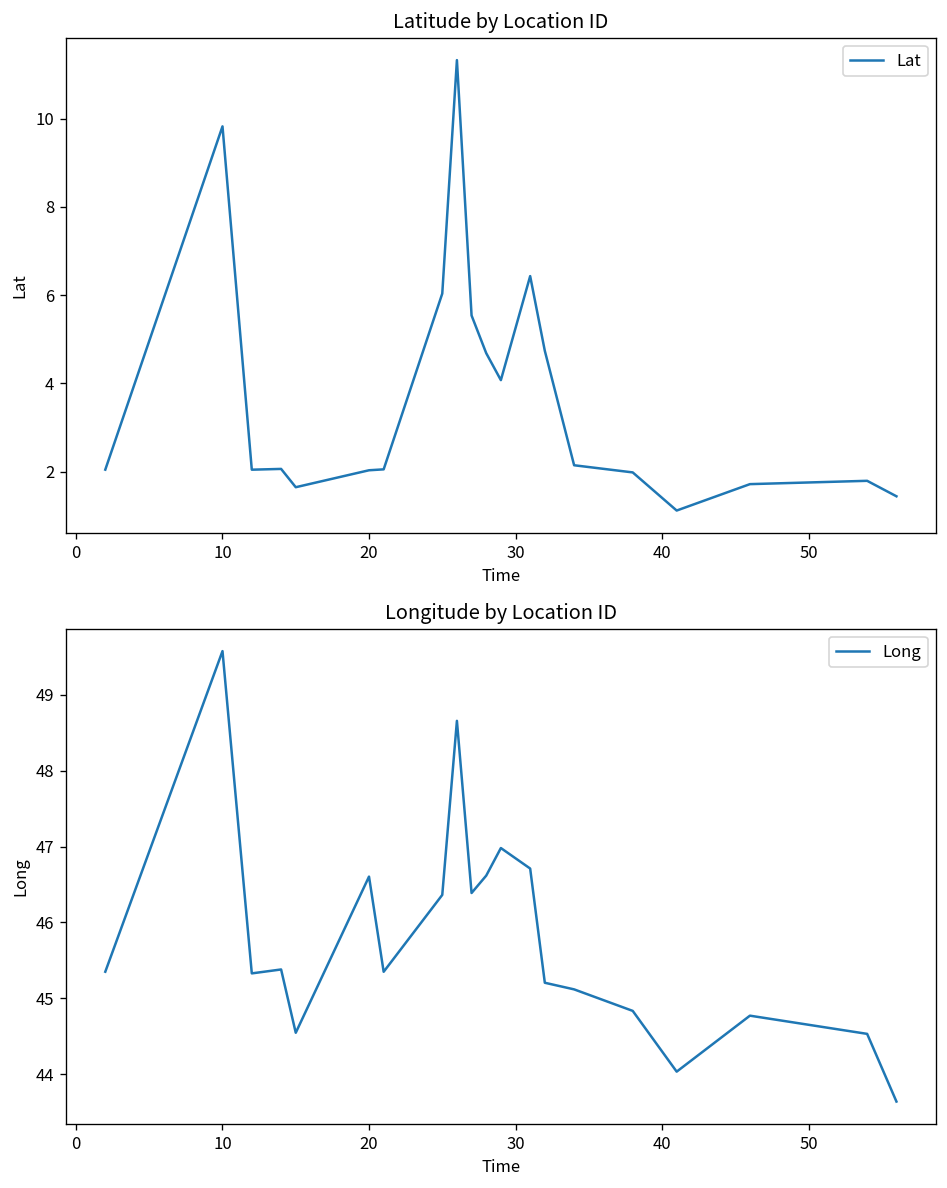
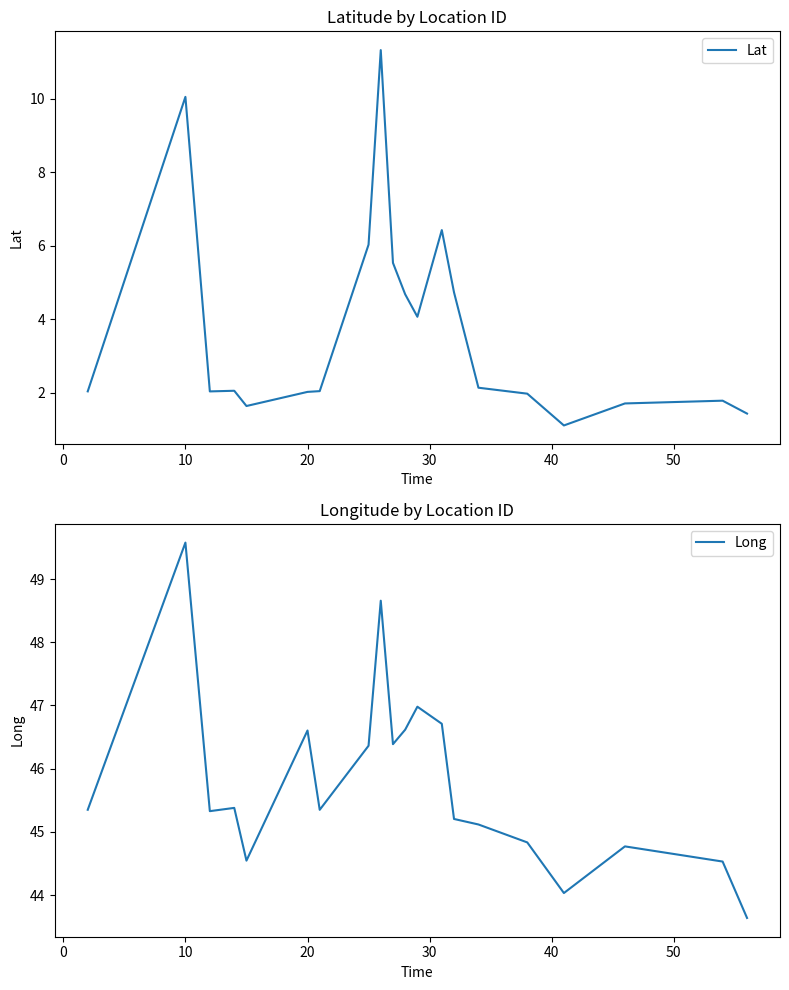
  {
    "Latitude by Location ID": {
-     "10": 9.8,
+     "10": 10.1,
      "20": 2.0
    },
    "Longitude by Location ID": {
      "10": 49.6,
      "20": 46.6
    }
  }
